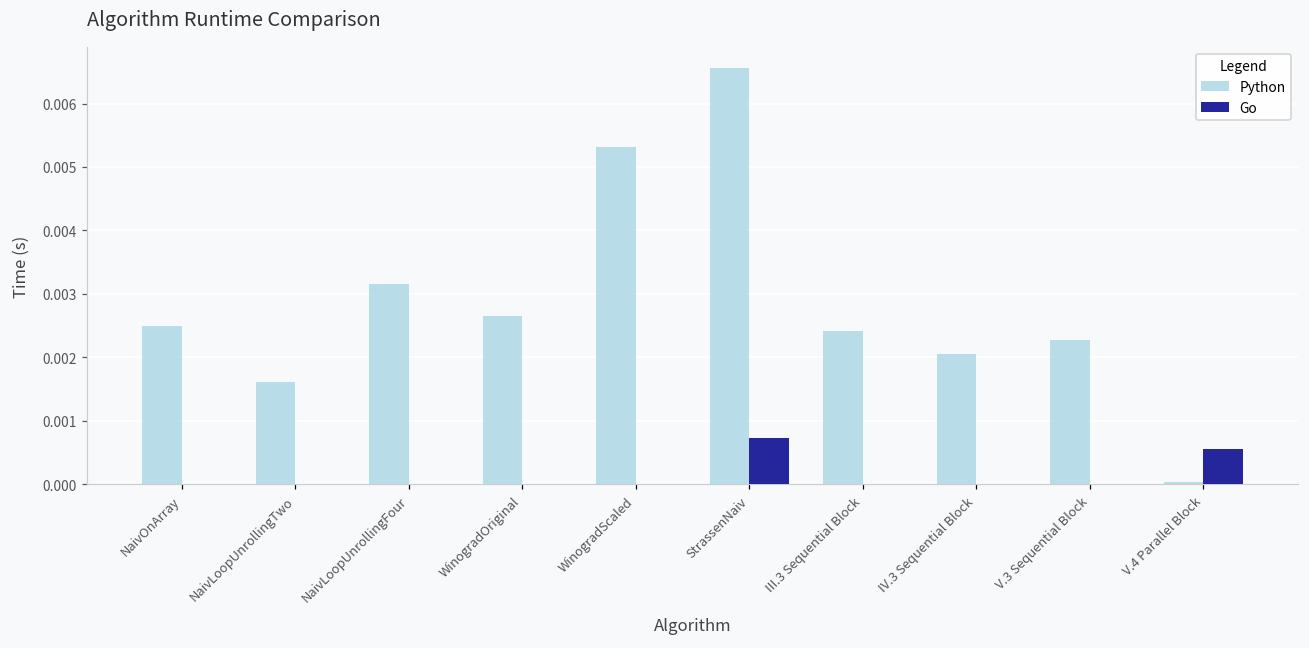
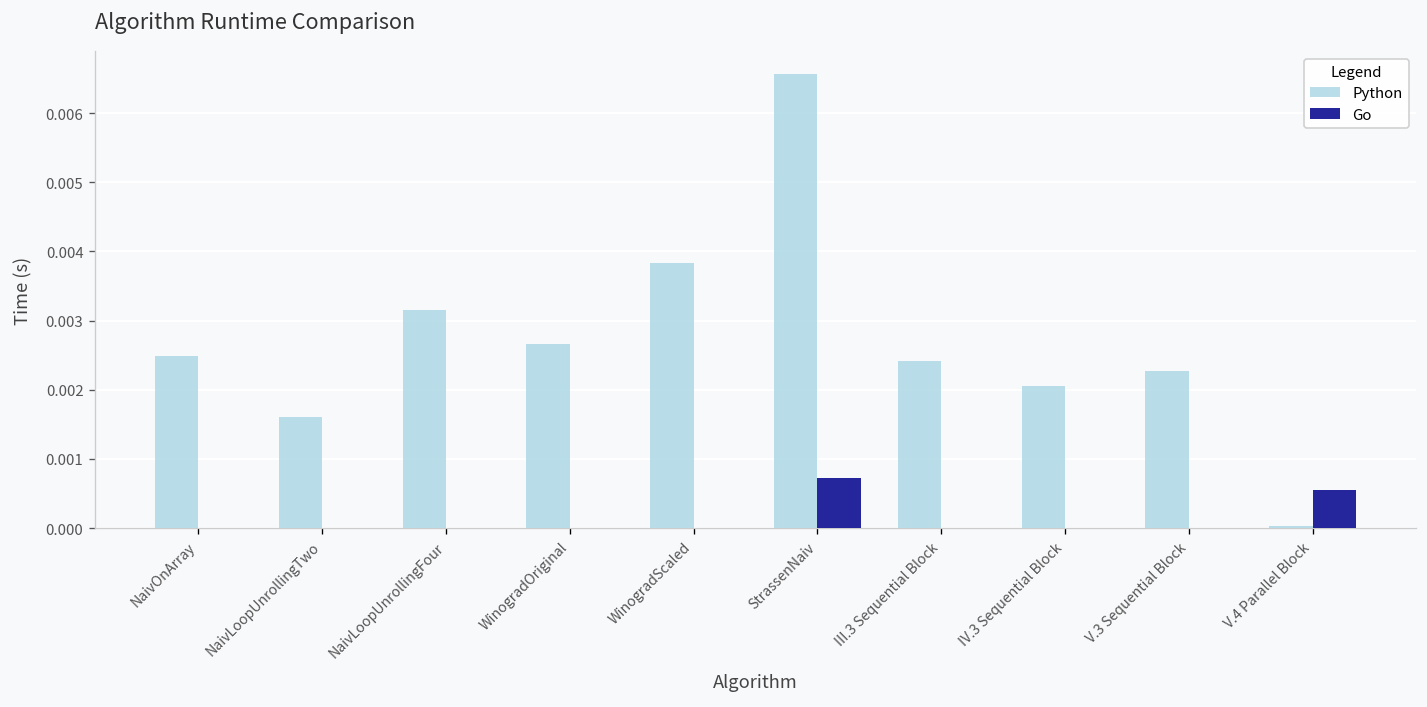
  {
    "Python": {
      "NaivOnArray": 0.0025,
      "NaivLoopUnrollingTwo": 0.0016,
      "NaivLoopUnrollingFour": 0.0032,
      "WinogradOriginal": 0.0027,
-     "WinogradScaled": 0.0053,
+     "WinogradScaled": 0.0038,
      "StrassenNaiv": 0.0066,
      "III.3 Sequential Block": 0.0024,
      "IV.3 Sequential Block": 0.0020,
      "V.3 Sequential Block": 0.0023
    },
    "Go": {
      "NaivOnArray": 0.0000,
      "NaivLoopUnrollingTwo": 0.0000,
      "NaivLoopUnrollingFour": 0.0000,
      "WinogradOriginal": 0.0000,
      "WinogradScaled": 0.0000,
      "StrassenNaiv": 0.0007,
      "III.3 Sequential Block": 0.0000,
      "IV.3 Sequential Block": 0.0000,
      "V.3 Sequential Block": 0.0000,
      "V.4 Parallel Block": 0.0005
    }
  }
